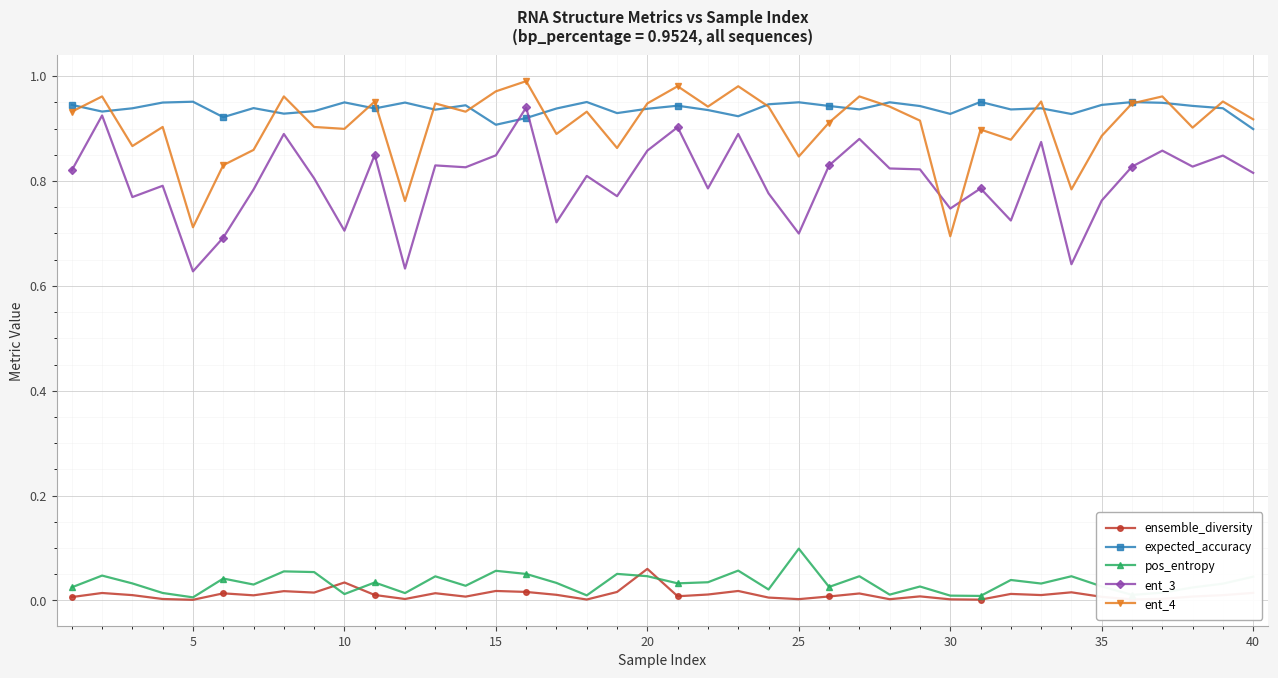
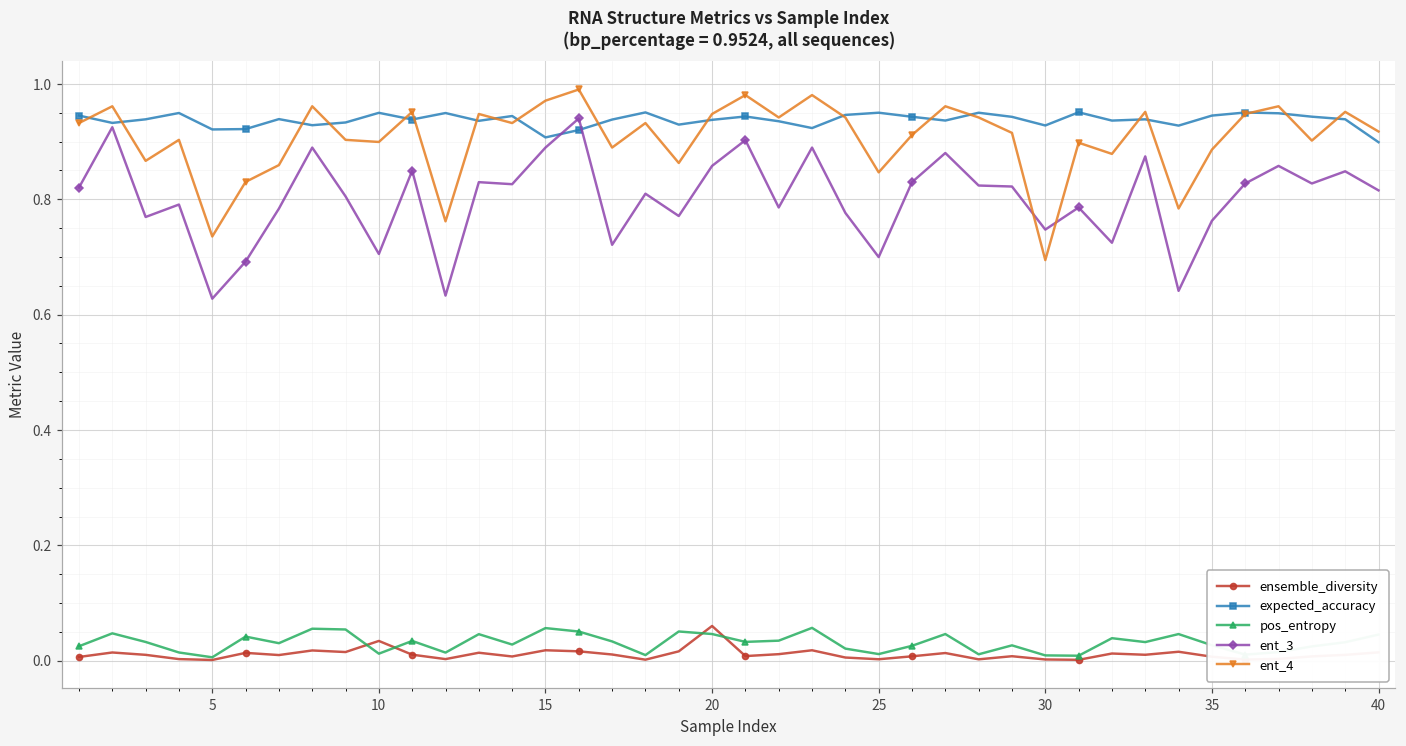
  {
    "ensemble_diversity": {
      "10": 0.03,
      "15": 0.02,
      "20": 0.06,
      "25": 0.00,
      "30": 0.00
    },
    "expected_accuracy": {
-     "5": 0.95,
+     "5": 0.92,
      "10": 0.95,
      "15": 0.91,
      "20": 0.94,
      "25": 0.95,
      "30": 0.93,
      "35": 0.95,
      "40": 0.90
    },
    "pos_entropy": {
      "10": 0.01,
      "15": 0.06,
      "20": 0.05,
-     "25": 0.10,
+     "25": 0.01,
      "30": 0.01
    },
    "ent_3": {
      "5": 0.63,
      "10": 0.71,
-     "15": 0.85,
+     "15": 0.89,
      "20": 0.86,
      "25": 0.70,
      "30": 0.75,
      "35": 0.76,
      "40": 0.82
    },
    "ent_4": {
-     "5": 0.71,
+     "5": 0.74,
      "10": 0.90,
      "15": 0.97,
      "20": 0.95,
      "25": 0.85,
      "30": 0.69,
      "35": 0.89,
      "40": 0.92
    }
  }
